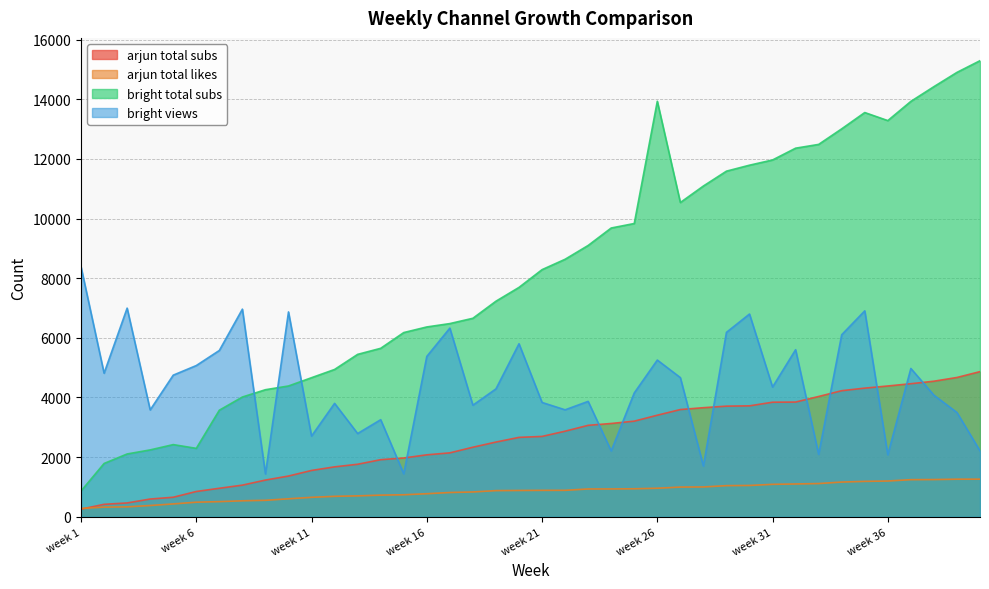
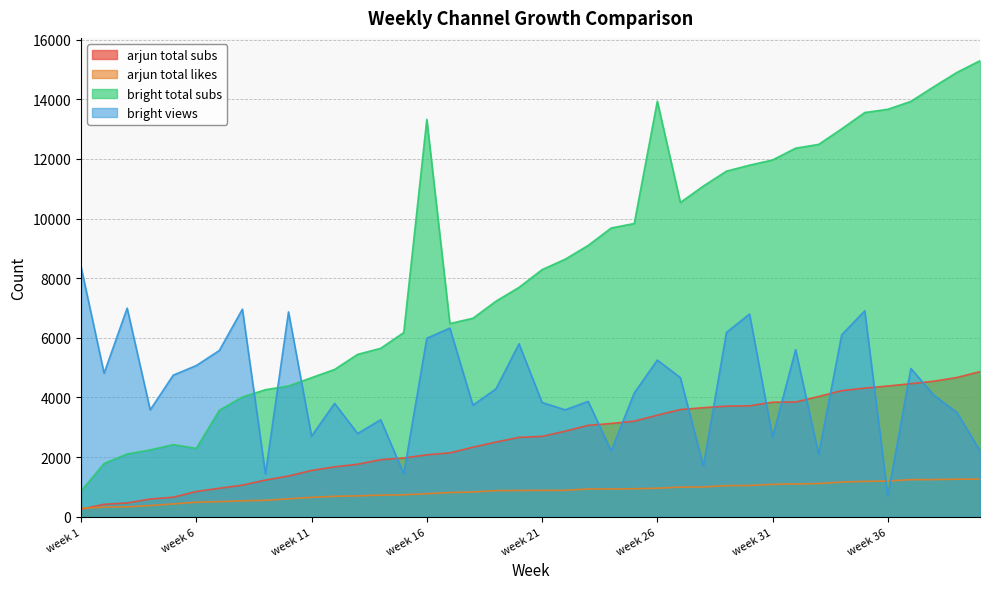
  {
    "bright total subs": {
      "week 1": 900,
      "week 6": 2300,
      "week 11": 4700,
-     "week 16": 6400,
+     "week 16": 13300,
      "week 21": 8300,
      "week 26": 13900,
      "week 31": 12000,
-     "week 36": 13300
+     "week 36": 13700
    },
    "bright views": {
      "week 1": 8400,
      "week 6": 5100,
      "week 11": 2700,
-     "week 16": 5400,
+     "week 16": 6000,
      "week 21": 3800,
      "week 26": 5300,
-     "week 31": 4400,
-     "week 36": 2100
+     "week 31": 2700,
+     "week 36": 700
    }
  }
